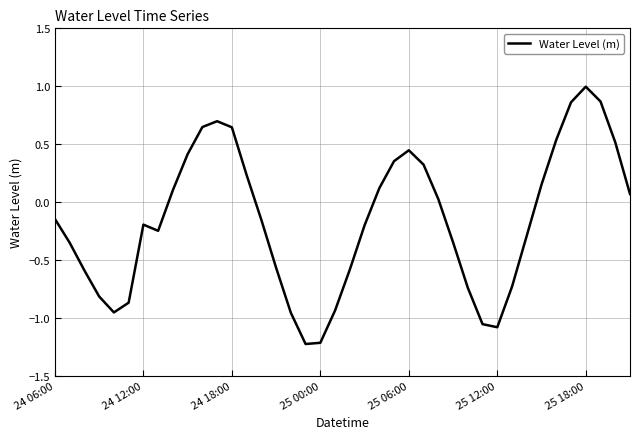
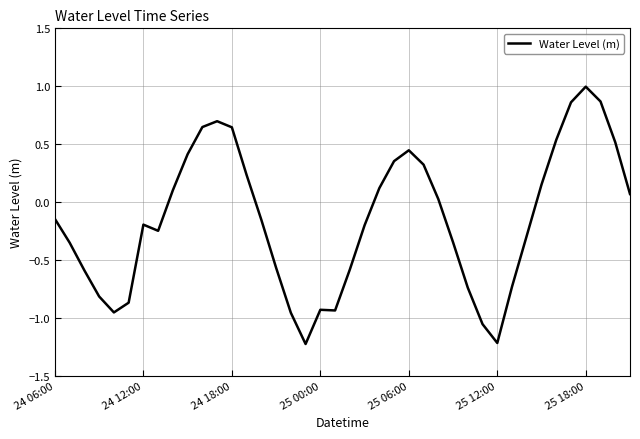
  {
    "24 06:00": -0.15,
    "24 12:00": -0.20,
    "24 18:00": 0.64,
-   "25 00:00": -1.22,
+   "25 00:00": -0.93,
    "25 06:00": 0.45,
-   "25 12:00": -1.08,
+   "25 12:00": -1.22,
    "25 18:00": 1.00
  }
